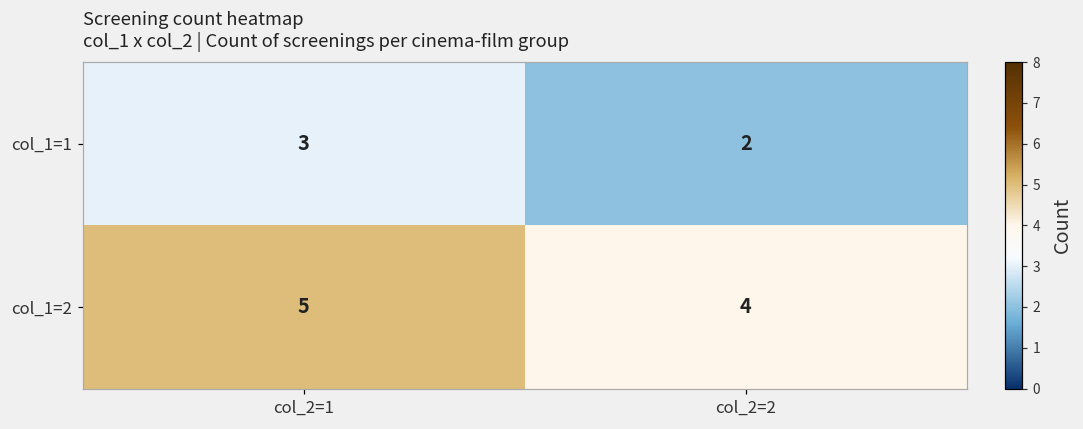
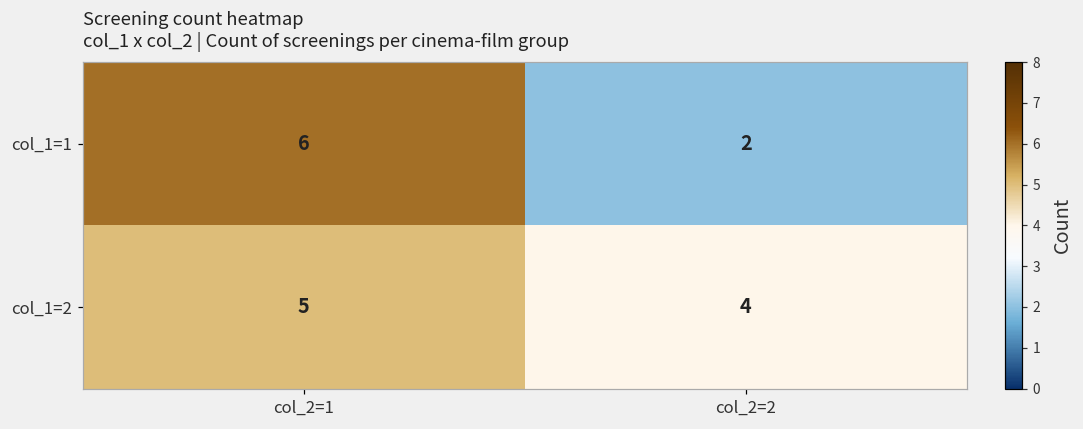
  {
    "col_1=1": {
-     "col_2=1": 3,
+     "col_2=1": 6,
      "col_2=2": 2
    },
    "col_1=2": {
      "col_2=1": 5,
      "col_2=2": 4
    }
  }
